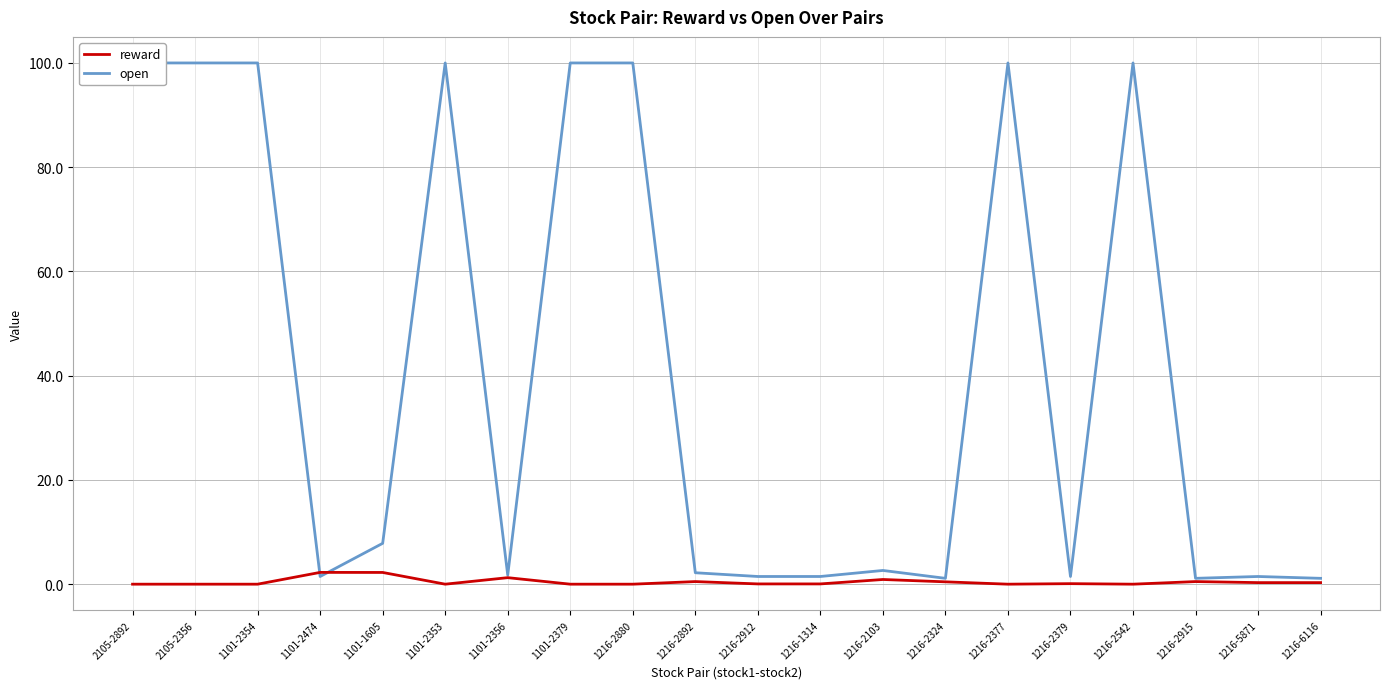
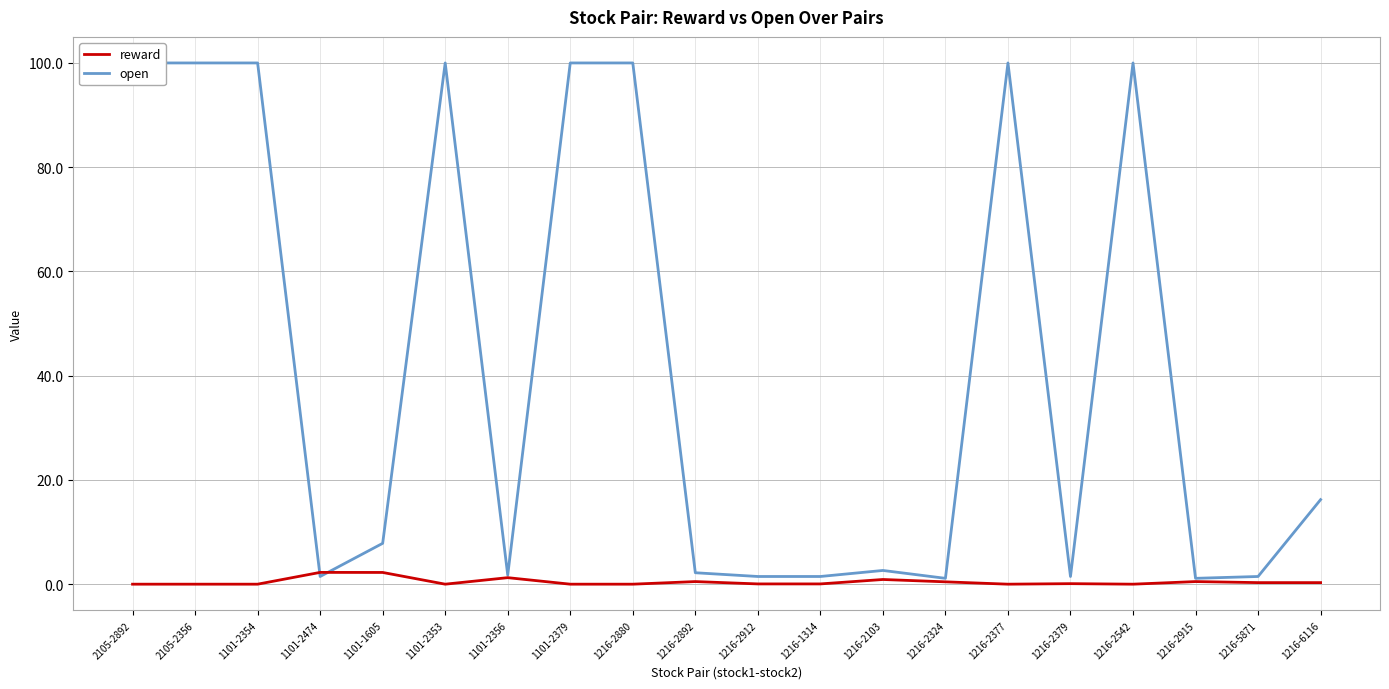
  {
    "reward": {
      "2105-2892": 0,
      "2105-2356": 0,
      "1101-2354": 0,
      "1101-2474": 2,
      "1101-1605": 2,
      "1101-2353": 0,
      "1101-2356": 1,
      "1101-2379": 0,
      "1216-2880": 0,
      "1216-2892": 1,
      "1216-2912": 0,
      "1216-1314": 0,
      "1216-2103": 1,
      "1216-2324": 0,
      "1216-2377": 0,
      "1216-2379": 0,
      "1216-2542": 0,
      "1216-2915": 1,
      "1216-5871": 0,
      "1216-6116": 0
    },
    "open": {
      "2105-2356": 100,
      "1101-2354": 100,
      "1101-2474": 1,
      "1101-1605": 8,
      "1101-2353": 100,
      "1101-2356": 2,
      "1101-2379": 100,
      "1216-2880": 100,
      "1216-2892": 2,
      "1216-2912": 1,
      "1216-1314": 1,
      "1216-2103": 3,
      "1216-2324": 1,
      "1216-2377": 100,
      "1216-2379": 1,
      "1216-2542": 100,
      "1216-2915": 1,
      "1216-5871": 1,
-     "1216-6116": 1
+     "1216-6116": 16
    }
  }
